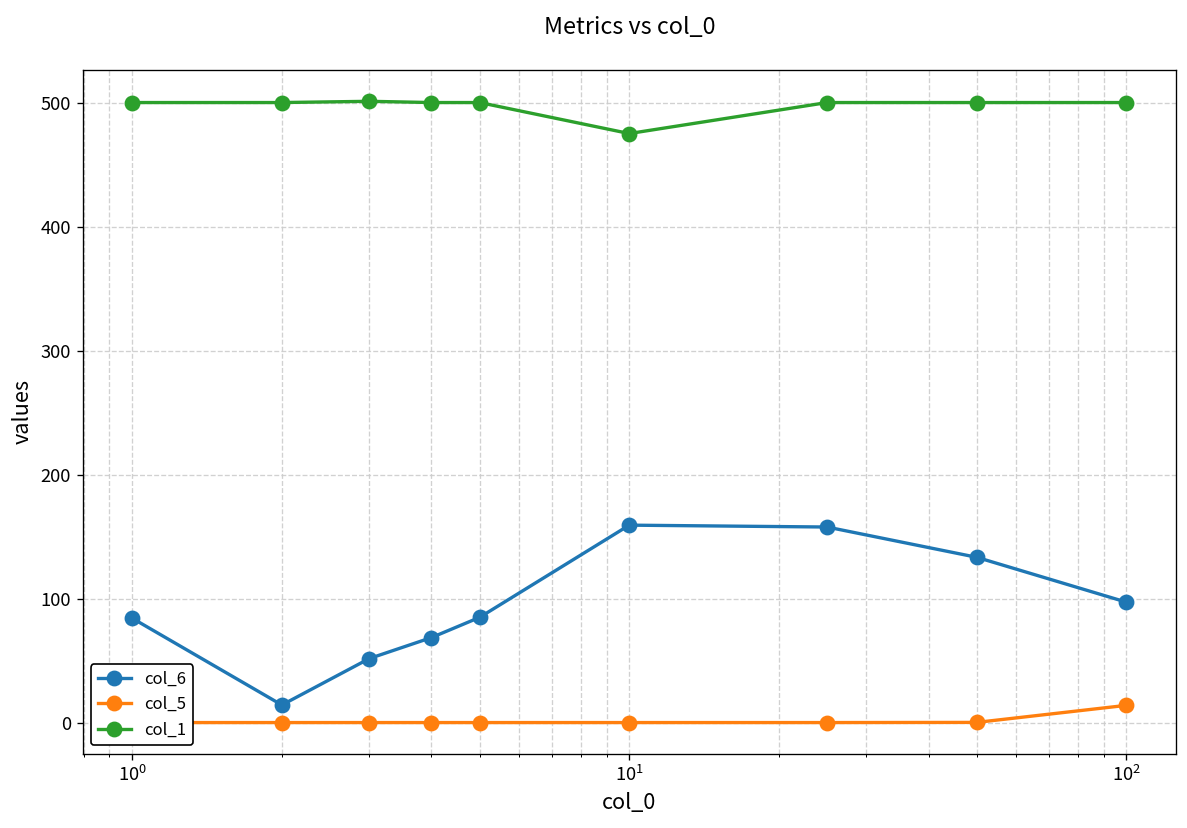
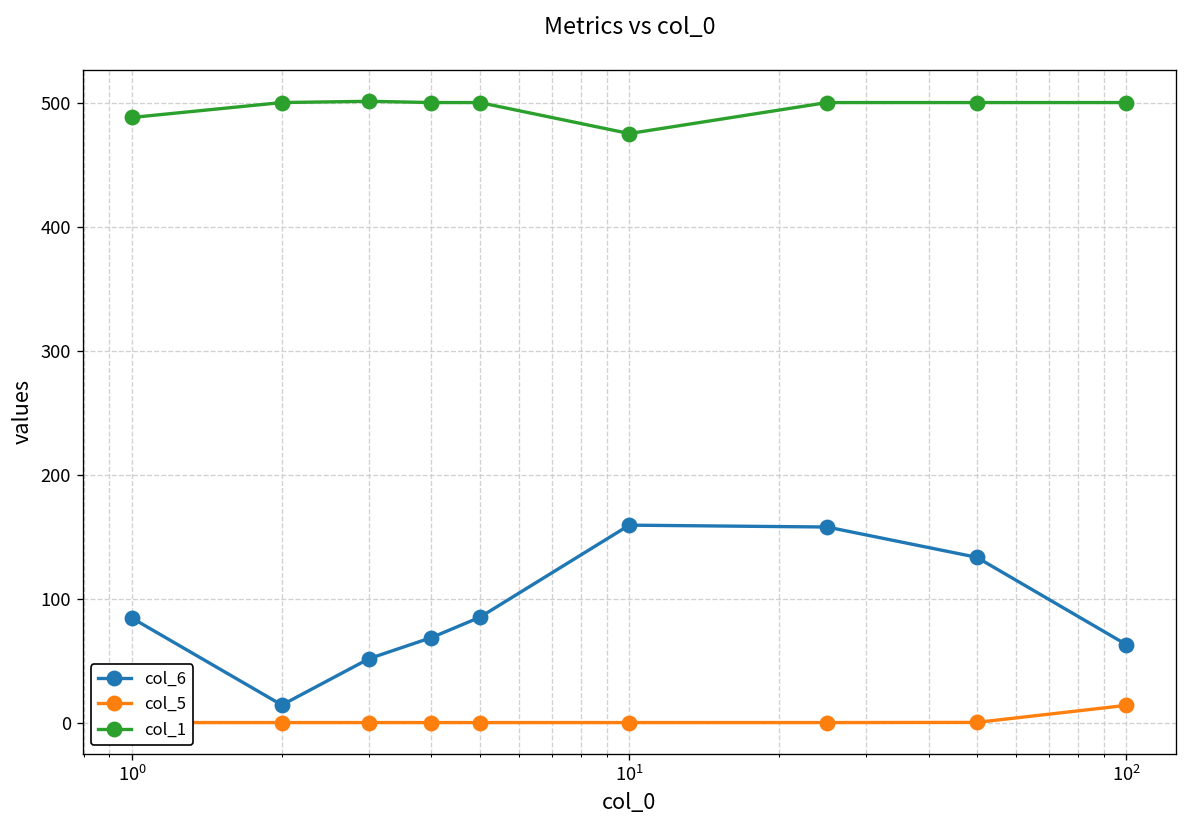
  {
    "col_6": {
      "10^0": 84,
      "10^1": 159,
-     "10^2": 97
+     "10^2": 63
    },
    "col_5": {
      "10^1": 0,
      "10^2": 14
    },
    "col_1": {
-     "10^0": 500,
+     "10^0": 488,
      "10^1": 475,
      "10^2": 500
    }
  }
